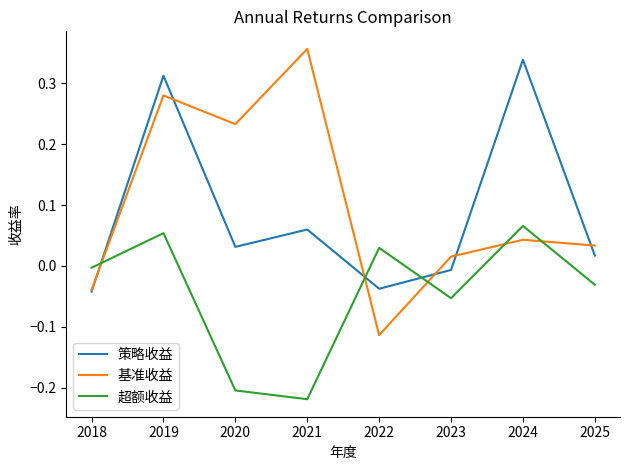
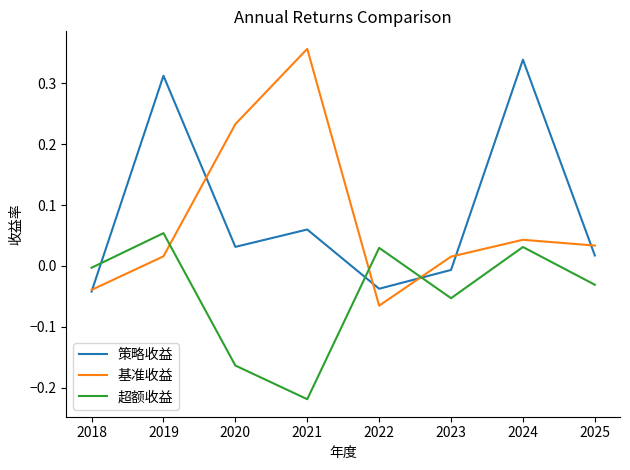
  {
    "策略收益": {
      "2019": 0.31,
      "2020": 0.03,
      "2021": 0.06,
      "2022": -0.04,
      "2023": -0.01,
      "2024": 0.34,
      "2025": 0.02
    },
    "基准收益": {
-     "2019": 0.28,
+     "2019": 0.02,
      "2020": 0.23,
      "2021": 0.36,
-     "2022": -0.11,
+     "2022": -0.07,
      "2023": 0.02,
      "2024": 0.04,
      "2025": 0.03
    },
    "超额收益": {
      "2018": 0.00,
      "2019": 0.05,
-     "2020": -0.20,
+     "2020": -0.16,
      "2021": -0.22,
      "2022": 0.03,
      "2023": -0.05,
-     "2024": 0.07,
+     "2024": 0.03,
      "2025": -0.03
    }
  }
